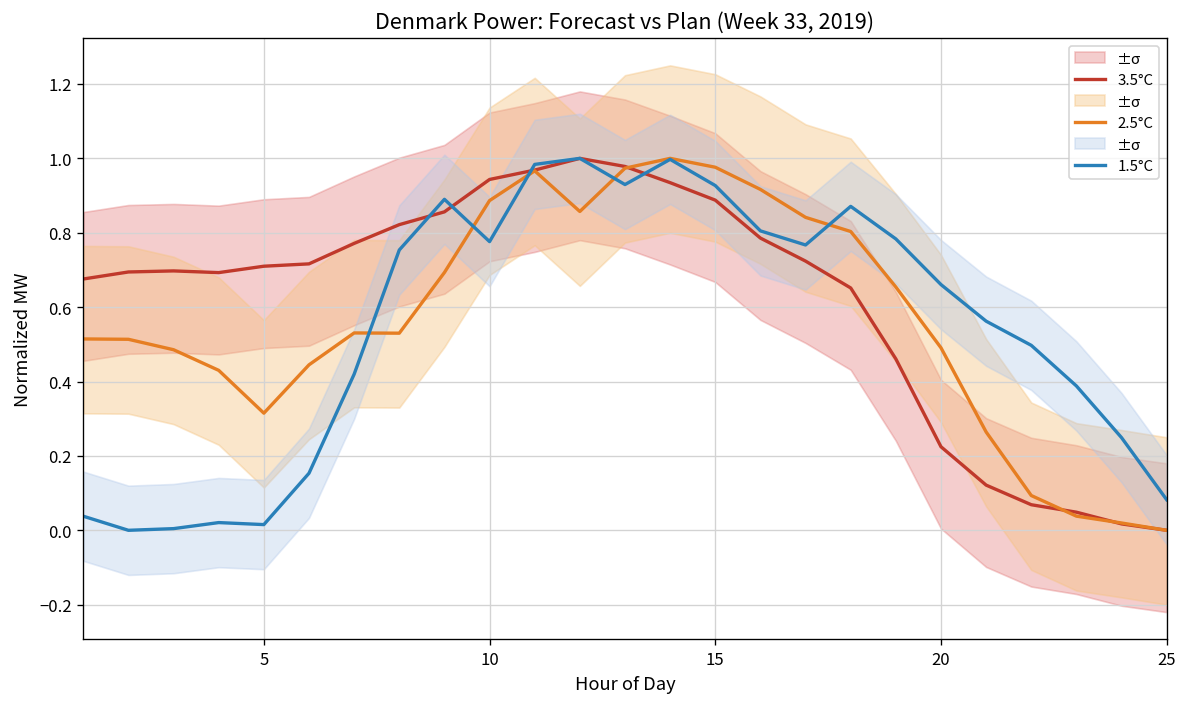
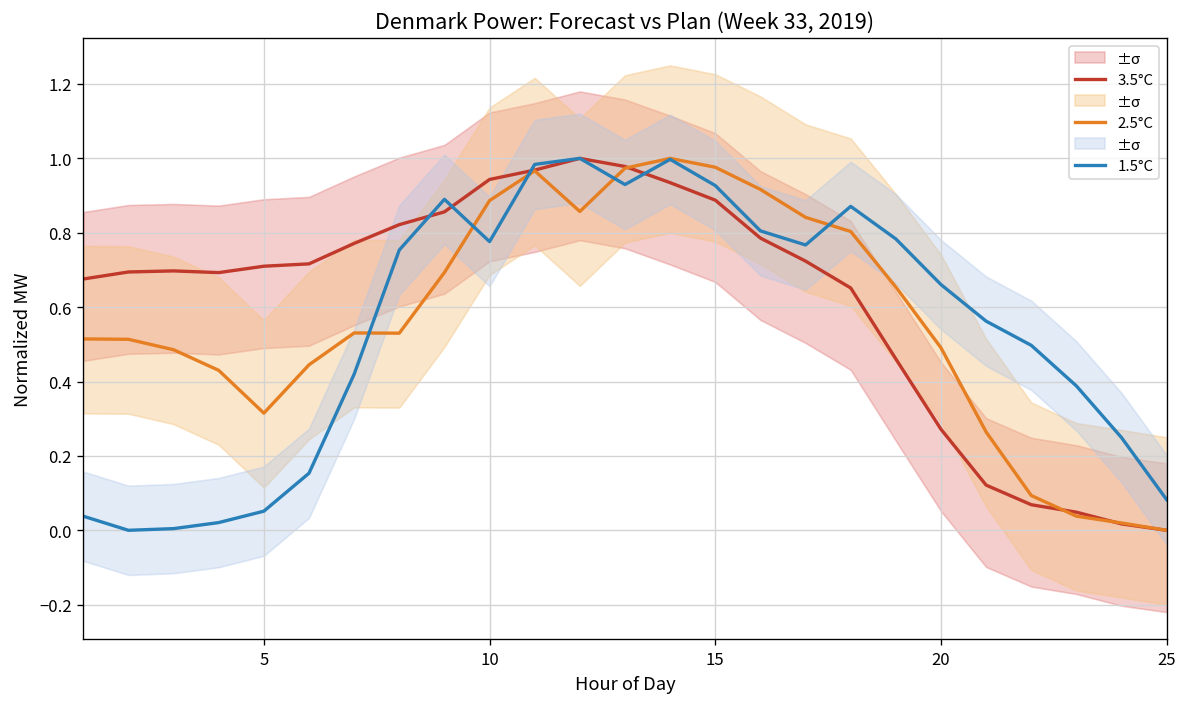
  {
    "3.5°C": {
      "5": 0.71,
      "10": 0.94,
      "15": 0.89,
-     "20": 0.22
+     "20": 0.27
    },
    "2.5°C": {
      "5": 0.31,
      "10": 0.89,
      "15": 0.98,
      "20": 0.49
    },
    "1.5°C": {
-     "5": 0.02,
+     "5": 0.05,
      "10": 0.78,
      "15": 0.93,
      "20": 0.66,
      "25": 0.08
    }
  }
